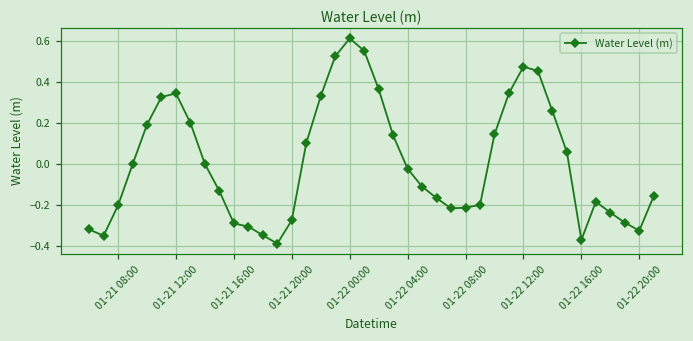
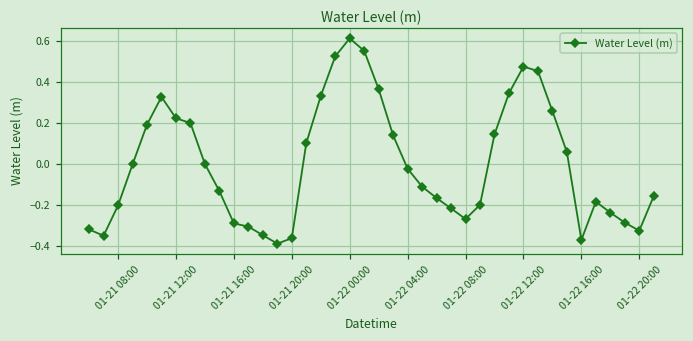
  {
    "01-21 08:00": -0.20,
-   "01-21 12:00": 0.35,
+   "01-21 12:00": 0.22,
    "01-21 16:00": -0.29,
-   "01-21 20:00": -0.27,
+   "01-21 20:00": -0.36,
    "01-22 00:00": 0.61,
    "01-22 04:00": -0.02,
-   "01-22 08:00": -0.21,
+   "01-22 08:00": -0.27,
    "01-22 12:00": 0.48,
    "01-22 16:00": -0.37,
    "01-22 20:00": -0.32
  }
